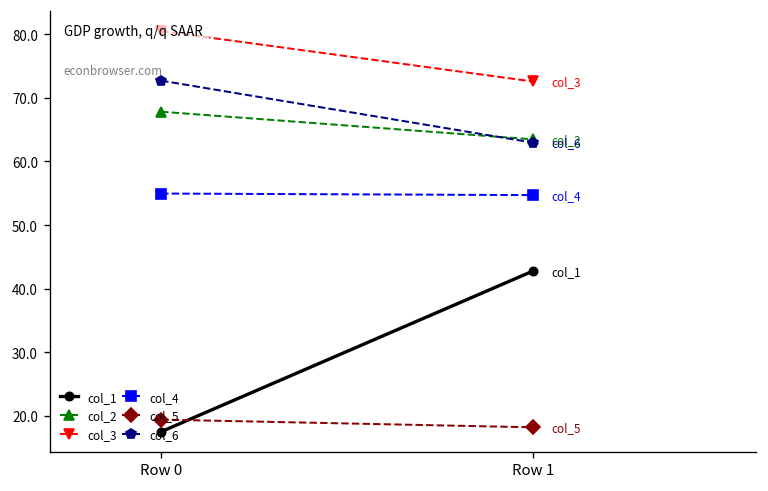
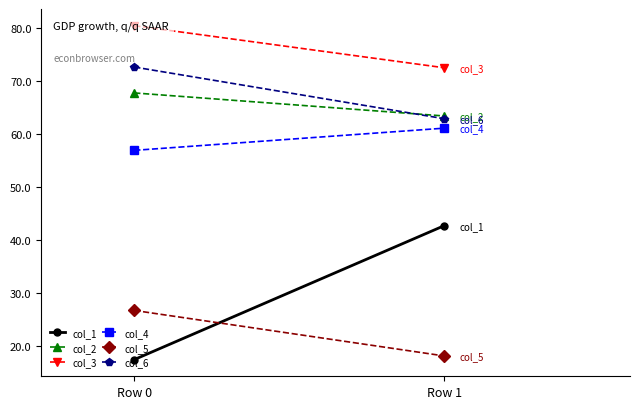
  {
    "col_1": {
      "Row 0": 18
    },
    "col_2": {
      "Row 0": 68
    },
    "col_4": {
-     "Row 0": 55,
-     "Row 1": 55
+     "Row 0": 57,
+     "Row 1": 61
    },
    "col_5": {
-     "Row 0": 19
+     "Row 0": 27
    },
    "col_6": {
      "Row 0": 73
    }
  }
